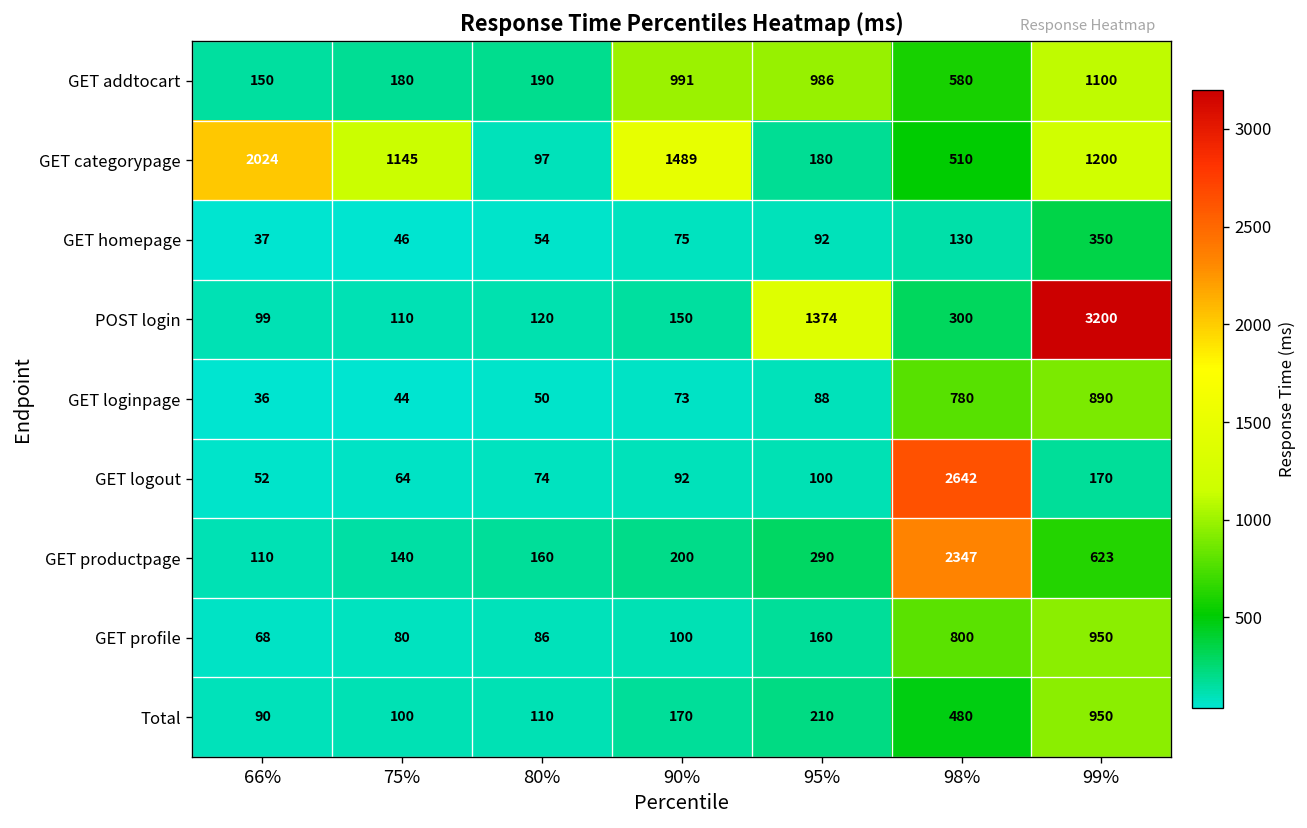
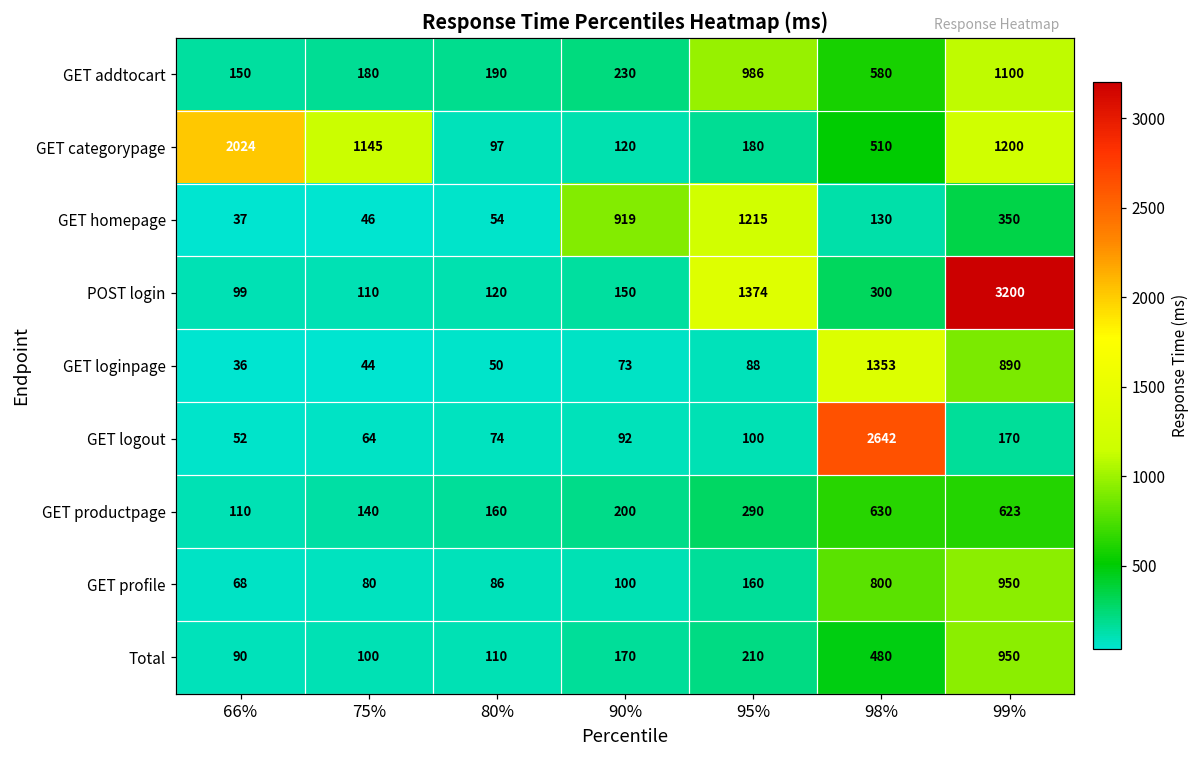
  {
    "GET addtocart": {
      "66%": 150,
      "75%": 180,
      "80%": 190,
-     "90%": 991,
+     "90%": 230,
      "95%": 986,
      "98%": 580,
      "99%": 1100
    },
    "GET categorypage": {
      "66%": 2024,
      "75%": 1145,
      "80%": 97,
-     "90%": 1489,
+     "90%": 120,
      "95%": 180,
      "98%": 510,
      "99%": 1200
    },
    "GET homepage": {
      "66%": 37,
      "75%": 46,
      "80%": 54,
-     "90%": 75,
-     "95%": 92,
+     "90%": 919,
+     "95%": 1215,
      "98%": 130,
      "99%": 350
    },
    "POST login": {
      "66%": 99,
      "75%": 110,
      "80%": 120,
      "90%": 150,
      "95%": 1374,
      "98%": 300,
      "99%": 3200
    },
    "GET loginpage": {
      "66%": 36,
      "75%": 44,
      "80%": 50,
      "90%": 73,
      "95%": 88,
-     "98%": 780,
+     "98%": 1353,
      "99%": 890
    },
    "GET logout": {
      "66%": 52,
      "75%": 64,
      "80%": 74,
      "90%": 92,
      "95%": 100,
      "98%": 2642,
      "99%": 170
    },
    "GET productpage": {
      "66%": 110,
      "75%": 140,
      "80%": 160,
      "90%": 200,
      "95%": 290,
-     "98%": 2347,
+     "98%": 630,
      "99%": 623
    },
    "GET profile": {
      "66%": 68,
      "75%": 80,
      "80%": 86,
      "90%": 100,
      "95%": 160,
      "98%": 800,
      "99%": 950
    },
    "Total": {
      "66%": 90,
      "75%": 100,
      "80%": 110,
      "90%": 170,
      "95%": 210,
      "98%": 480,
      "99%": 950
    }
  }
